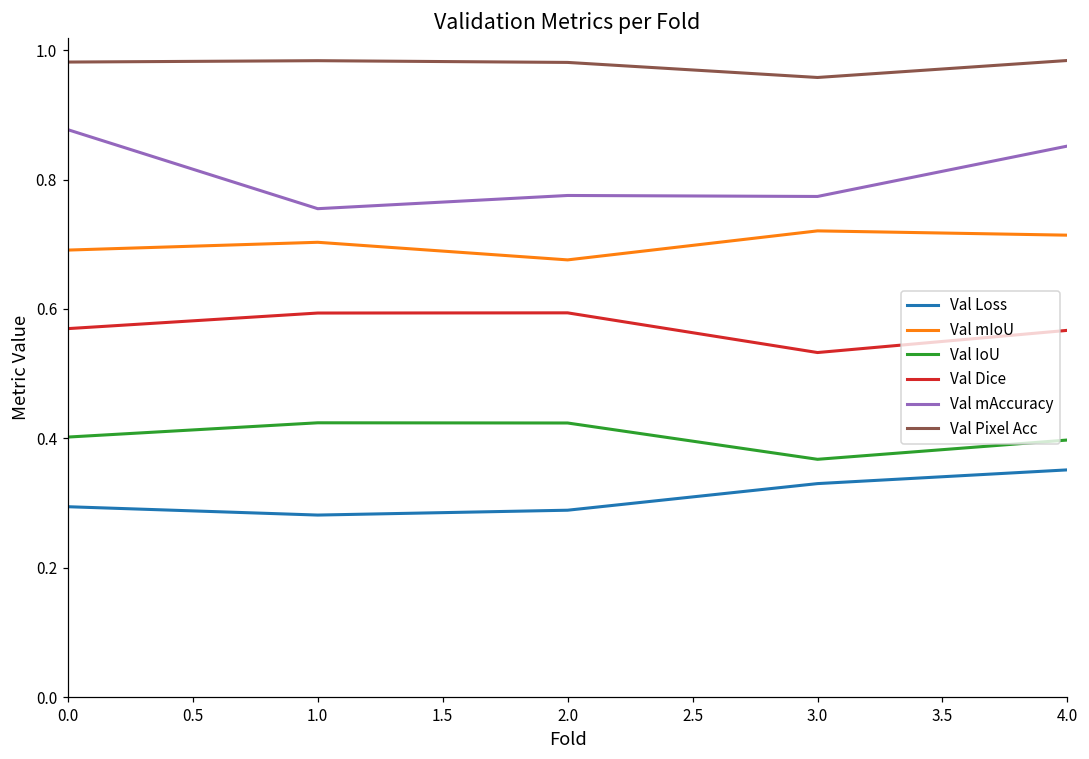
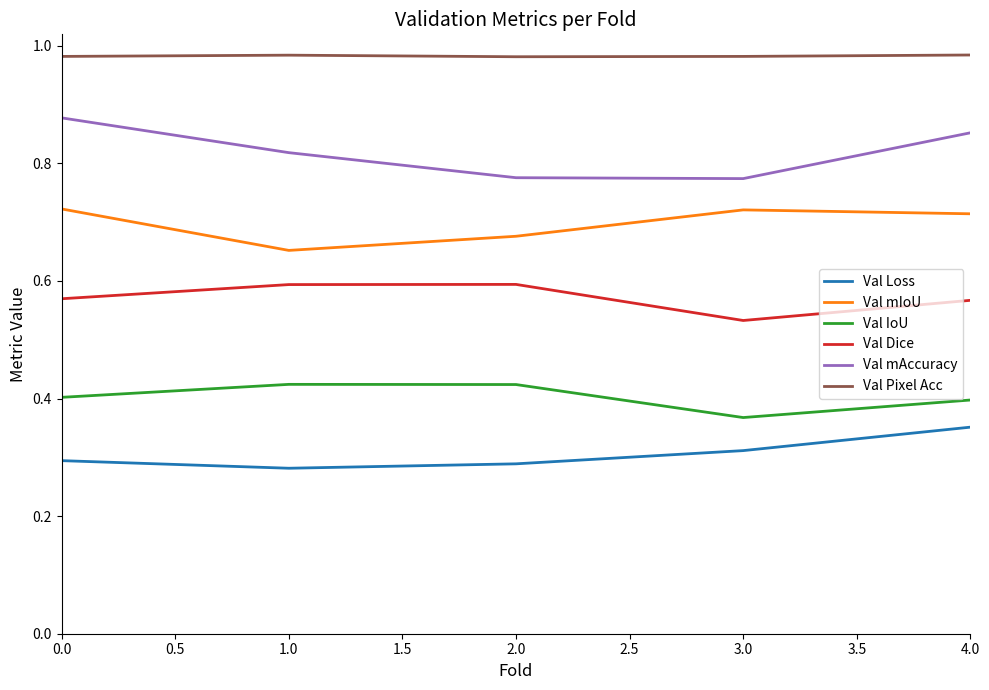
  {
    "Val Loss": {
      "0.0": 0.29,
      "1.0": 0.28,
      "2.0": 0.29,
-     "3.0": 0.33,
+     "3.0": 0.31,
      "4.0": 0.35
    },
    "Val mIoU": {
-     "0.0": 0.69,
-     "1.0": 0.70,
+     "0.0": 0.72,
+     "1.0": 0.65,
      "2.0": 0.68,
      "3.0": 0.72,
      "4.0": 0.71
    },
    "Val IoU": {
      "0.0": 0.40,
      "1.0": 0.42,
      "2.0": 0.42,
      "3.0": 0.37,
      "4.0": 0.40
    },
    "Val Dice": {
      "0.0": 0.57,
      "1.0": 0.59,
      "2.0": 0.59,
      "3.0": 0.53,
      "4.0": 0.57
    },
    "Val mAccuracy": {
      "0.0": 0.88,
-     "1.0": 0.76,
+     "1.0": 0.82,
      "2.0": 0.78,
      "3.0": 0.77,
      "4.0": 0.85
    },
    "Val Pixel Acc": {
      "0.0": 0.98,
      "1.0": 0.98,
      "2.0": 0.98,
-     "3.0": 0.96,
+     "3.0": 0.98,
      "4.0": 0.98
    }
  }
